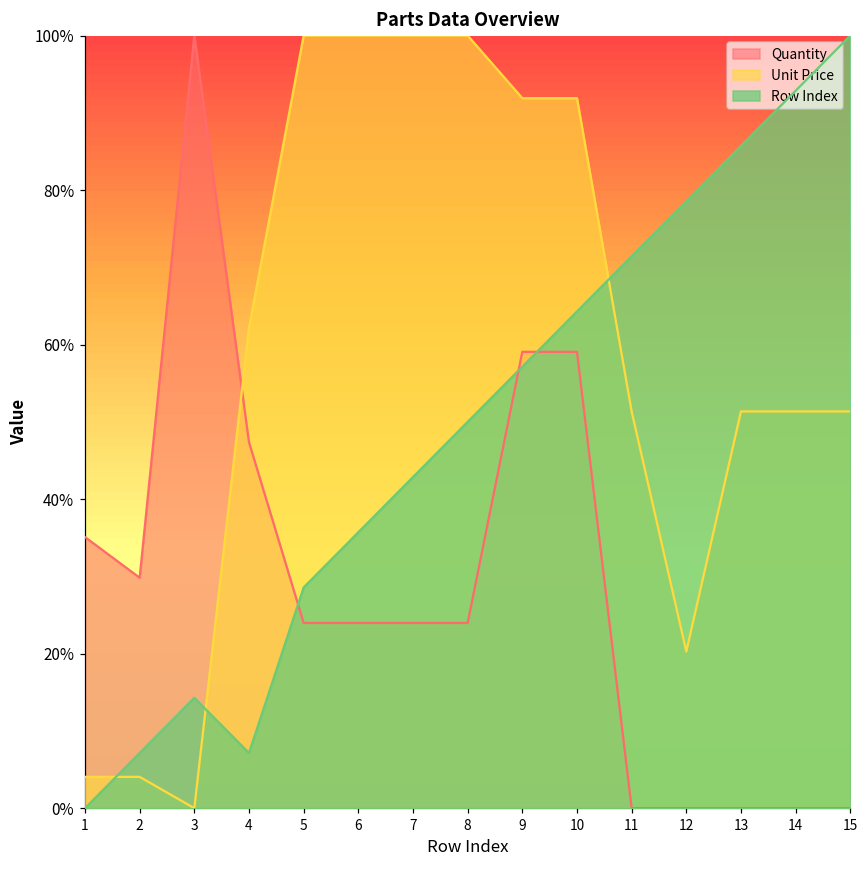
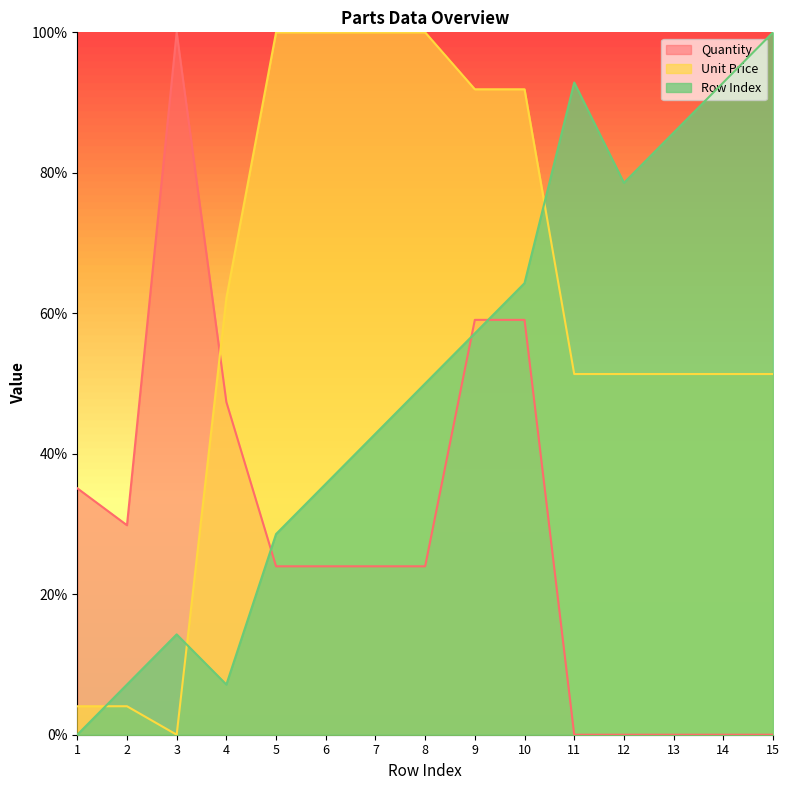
  {
    "Quantity": {
      "1": "35%",
      "2": "30%",
      "3": "100%",
      "4": "47%",
      "5": "24%",
      "6": "24%",
      "7": "24%",
      "8": "24%",
      "9": "59%",
      "10": "59%",
      "11": "0%",
      "12": "0%",
      "13": "0%",
      "14": "0%",
      "15": "0%"
    },
    "Unit Price": {
      "1": "4%",
      "2": "4%",
      "3": "0%",
      "4": "62%",
      "5": "100%",
      "6": "100%",
      "7": "100%",
      "8": "100%",
      "9": "92%",
      "10": "92%",
      "11": "51%",
-     "12": "20%",
+     "12": "51%",
      "13": "51%",
      "14": "51%",
      "15": "51%"
    },
    "Row Index": {
      "1": "0%",
      "2": "7%",
      "3": "14%",
      "4": "7%",
      "5": "29%",
      "6": "36%",
      "7": "43%",
      "8": "50%",
      "9": "57%",
      "10": "64%",
-     "11": "71%",
+     "11": "93%",
      "12": "79%",
      "13": "86%",
      "15": "100%"
    }
  }
